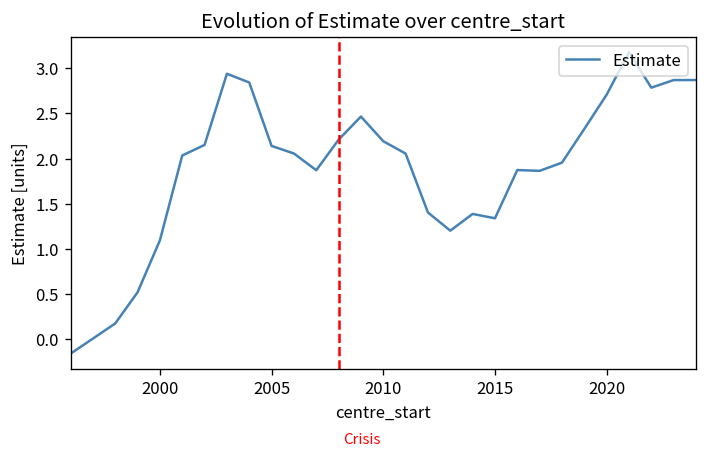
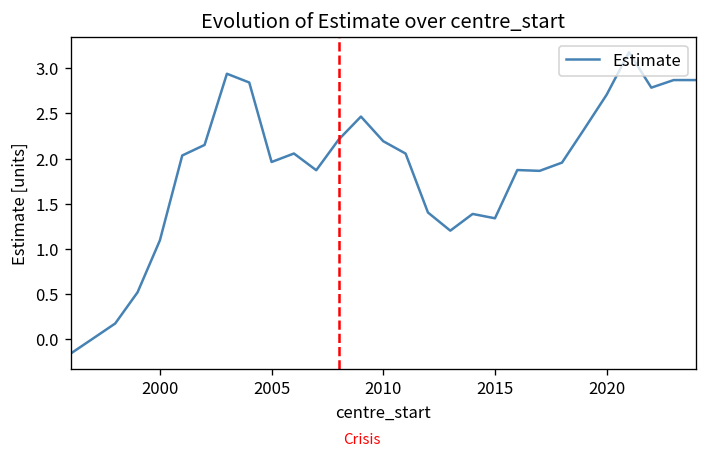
  {
    "2000": 1.1,
-   "2005": 2.1,
+   "2005": 2.0,
    "2010": 2.2,
    "2015": 1.3,
    "2020": 2.7
  }
